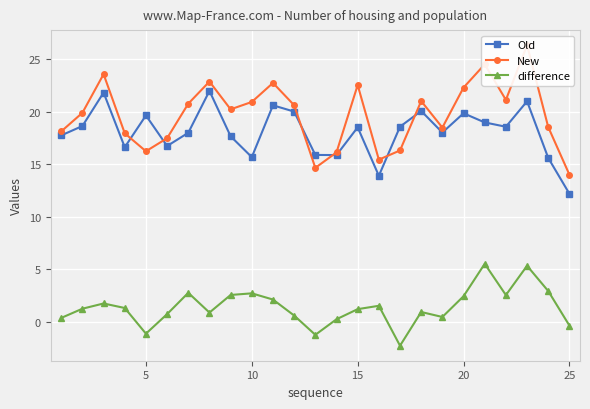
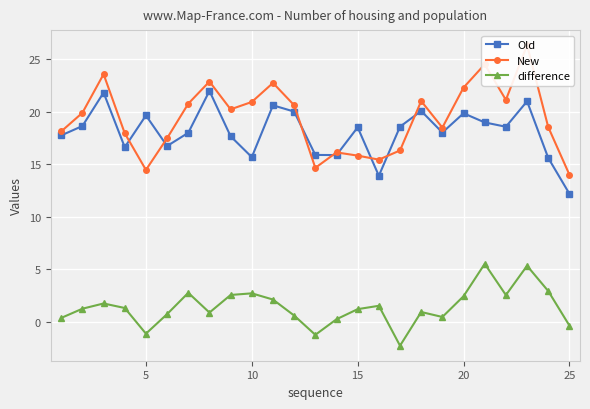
  {
    "Old": {
      "5": 19.7,
      "10": 15.7,
      "15": 18.5,
      "20": 19.9,
      "25": 12.2
    },
    "New": {
-     "5": 16.3,
+     "5": 14.5,
      "10": 21.0,
-     "15": 22.6,
+     "15": 15.8,
      "20": 22.3,
      "25": 14.0
    },
    "difference": {
      "5": -1.1,
      "10": 2.7,
      "15": 1.2,
      "20": 2.4,
      "25": -0.3
    }
  }
